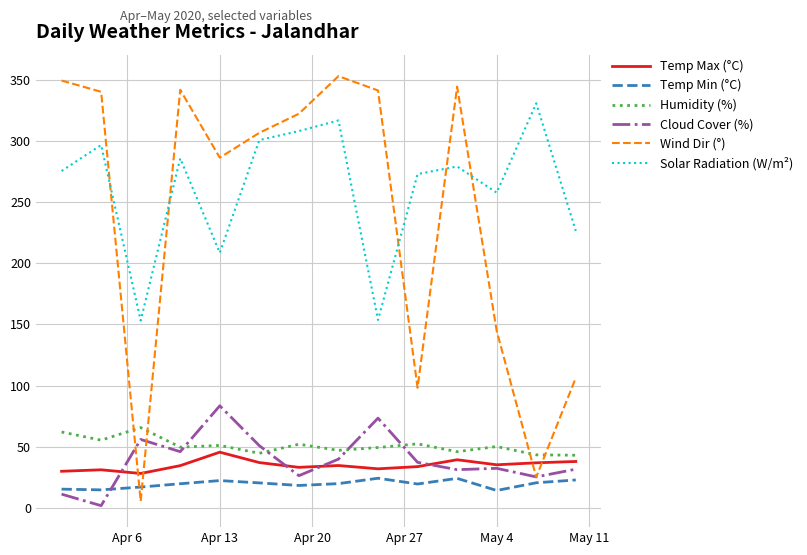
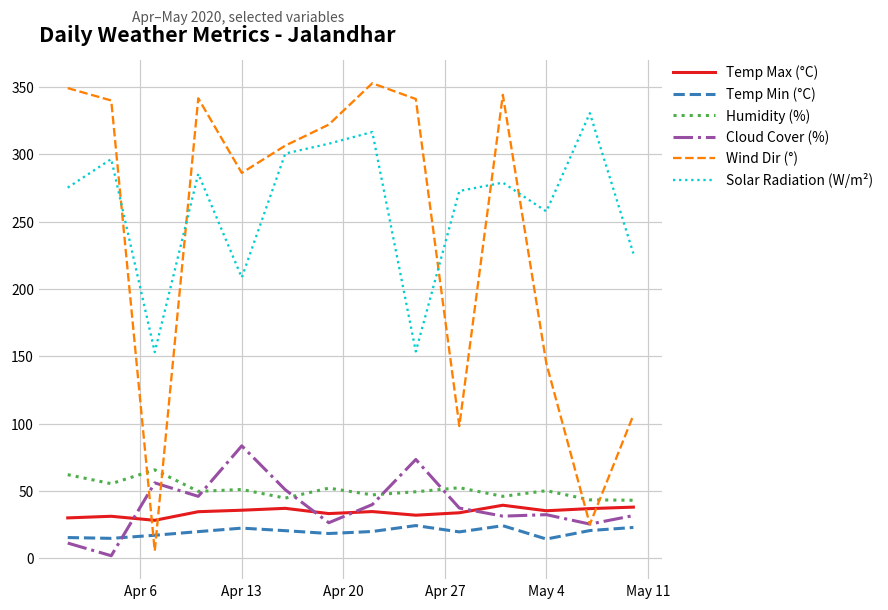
  {
    "Temp Max (°C)": {
-     "Apr 13": 46,
+     "Apr 13": 36,
      "May 4": 35
    },
    "Temp Min (°C)": {
      "Apr 13": 22,
      "May 4": 14
    },
    "Humidity (%)": {
      "Apr 13": 51,
      "May 4": 50
    },
    "Cloud Cover (%)": {
      "Apr 13": 84,
      "May 4": 32
    },
    "Wind Dir (°)": {
      "Apr 13": 286,
      "May 4": 145
    },
    "Solar Radiation (W/m²)": {
      "Apr 13": 209,
      "May 4": 258
    }
  }
